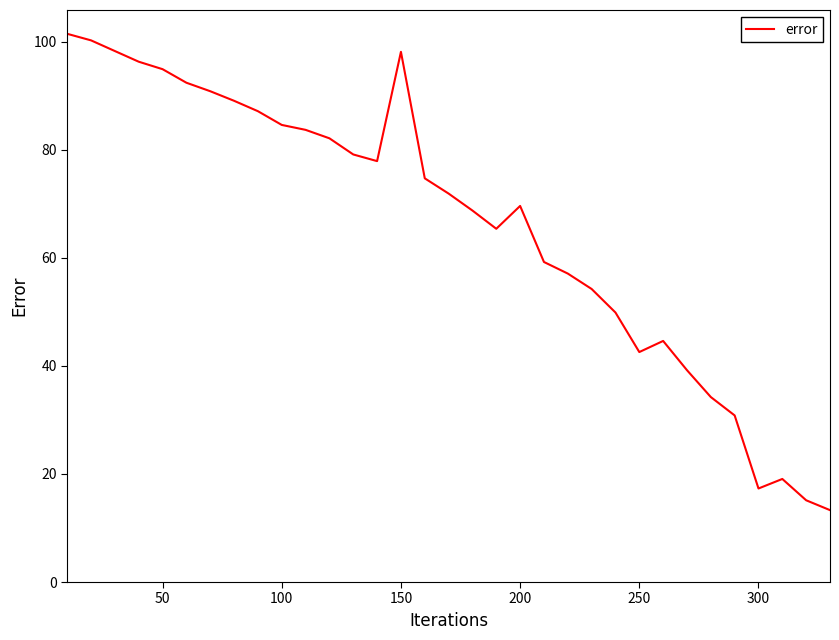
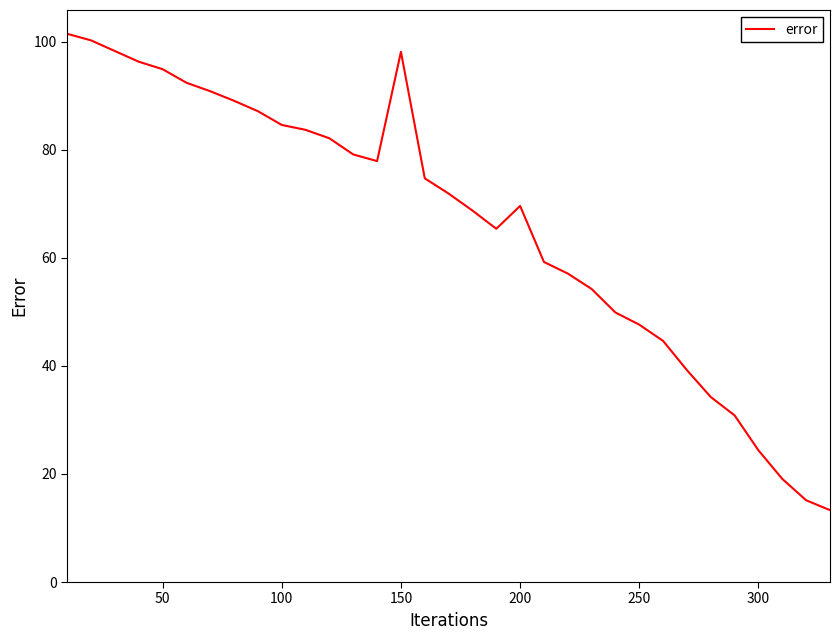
  {
    "50": 95,
    "100": 85,
    "150": 98,
    "200": 70,
-   "250": 43,
-   "300": 17
+   "250": 48,
+   "300": 24
  }
